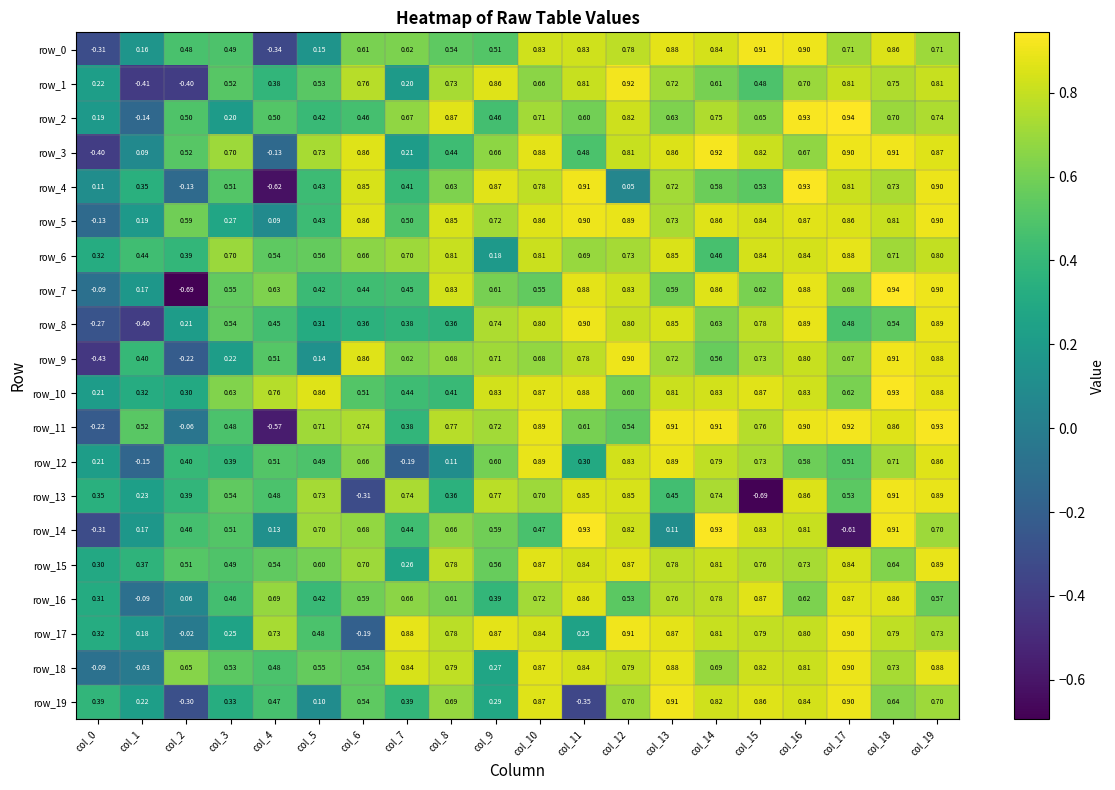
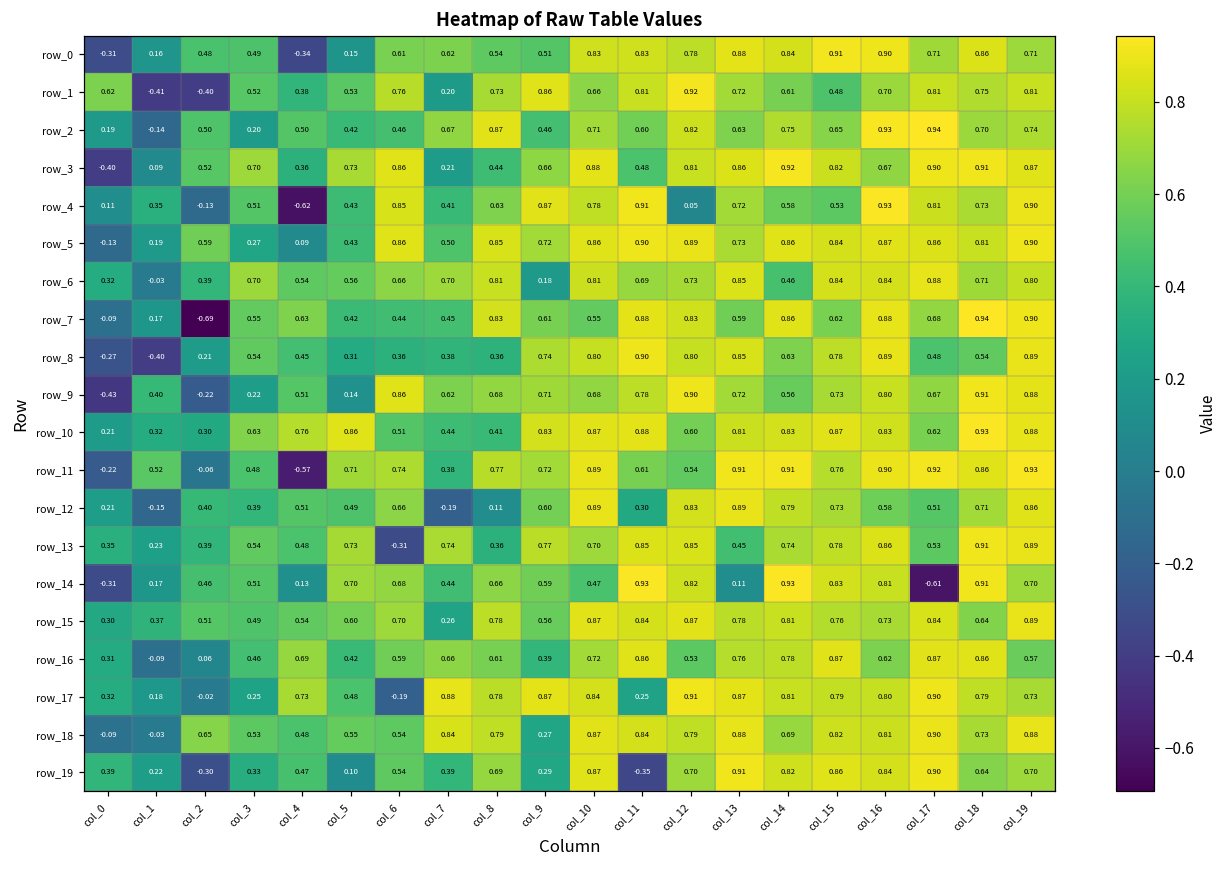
  {
    "row_1": {
-     "col_0": 0.22,
+     "col_0": 0.62,
      "col_1": -0.41,
      "col_2": -0.40,
      "col_3": 0.52,
      "col_4": 0.38,
      "col_5": 0.53,
      "col_6": 0.76,
      "col_7": 0.20,
      "col_8": 0.73,
      "col_9": 0.86,
      "col_10": 0.66,
      "col_11": 0.81,
      "col_12": 0.92,
      "col_13": 0.72,
      "col_14": 0.61,
      "col_15": 0.48,
      "col_16": 0.70,
      "col_17": 0.81,
      "col_18": 0.75,
      "col_19": 0.81
    },
    "row_3": {
      "col_0": -0.40,
      "col_1": 0.09,
      "col_2": 0.52,
      "col_3": 0.70,
-     "col_4": -0.13,
+     "col_4": 0.36,
      "col_5": 0.73,
      "col_6": 0.86,
      "col_7": 0.21,
      "col_8": 0.44,
      "col_9": 0.66,
      "col_10": 0.88,
      "col_11": 0.48,
      "col_12": 0.81,
      "col_13": 0.86,
      "col_14": 0.92,
      "col_15": 0.82,
      "col_16": 0.67,
      "col_17": 0.90,
      "col_18": 0.91,
      "col_19": 0.87
    },
    "row_6": {
      "col_0": 0.32,
-     "col_1": 0.44,
+     "col_1": -0.03,
      "col_2": 0.39,
      "col_3": 0.70,
      "col_4": 0.54,
      "col_5": 0.56,
      "col_6": 0.66,
      "col_7": 0.70,
      "col_8": 0.81,
      "col_9": 0.18,
      "col_10": 0.81,
      "col_11": 0.69,
      "col_12": 0.73,
      "col_13": 0.85,
      "col_14": 0.46,
      "col_15": 0.84,
      "col_16": 0.84,
      "col_17": 0.88,
      "col_18": 0.71,
      "col_19": 0.80
    },
    "row_13": {
      "col_0": 0.35,
      "col_1": 0.23,
      "col_2": 0.39,
      "col_3": 0.54,
      "col_4": 0.48,
      "col_5": 0.73,
      "col_6": -0.31,
      "col_7": 0.74,
      "col_8": 0.36,
      "col_9": 0.77,
      "col_10": 0.70,
      "col_11": 0.85,
      "col_12": 0.85,
      "col_13": 0.45,
      "col_14": 0.74,
-     "col_15": -0.69,
+     "col_15": 0.78,
      "col_16": 0.86,
      "col_17": 0.53,
      "col_18": 0.91,
      "col_19": 0.89
    }
  }
